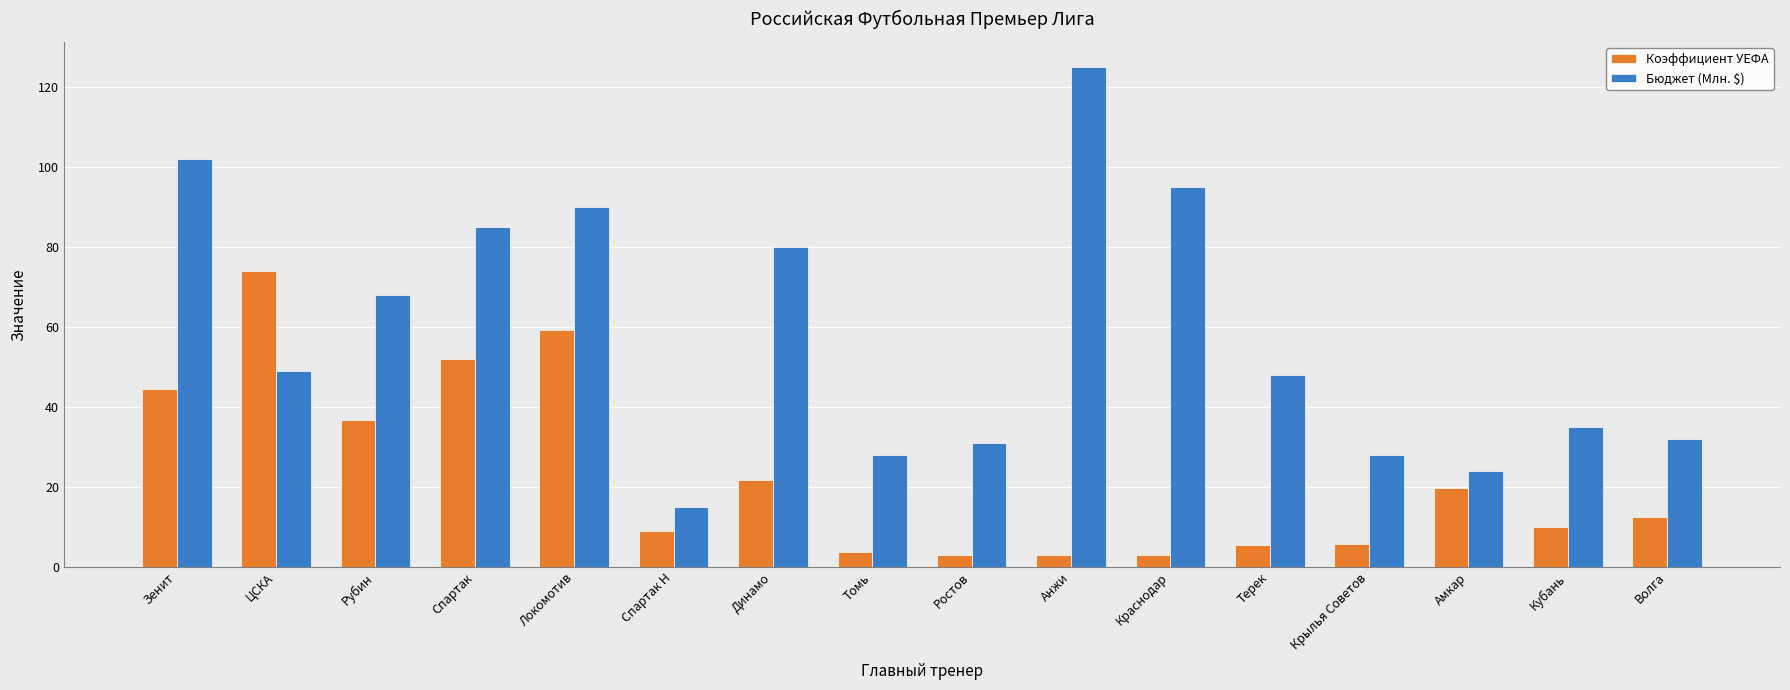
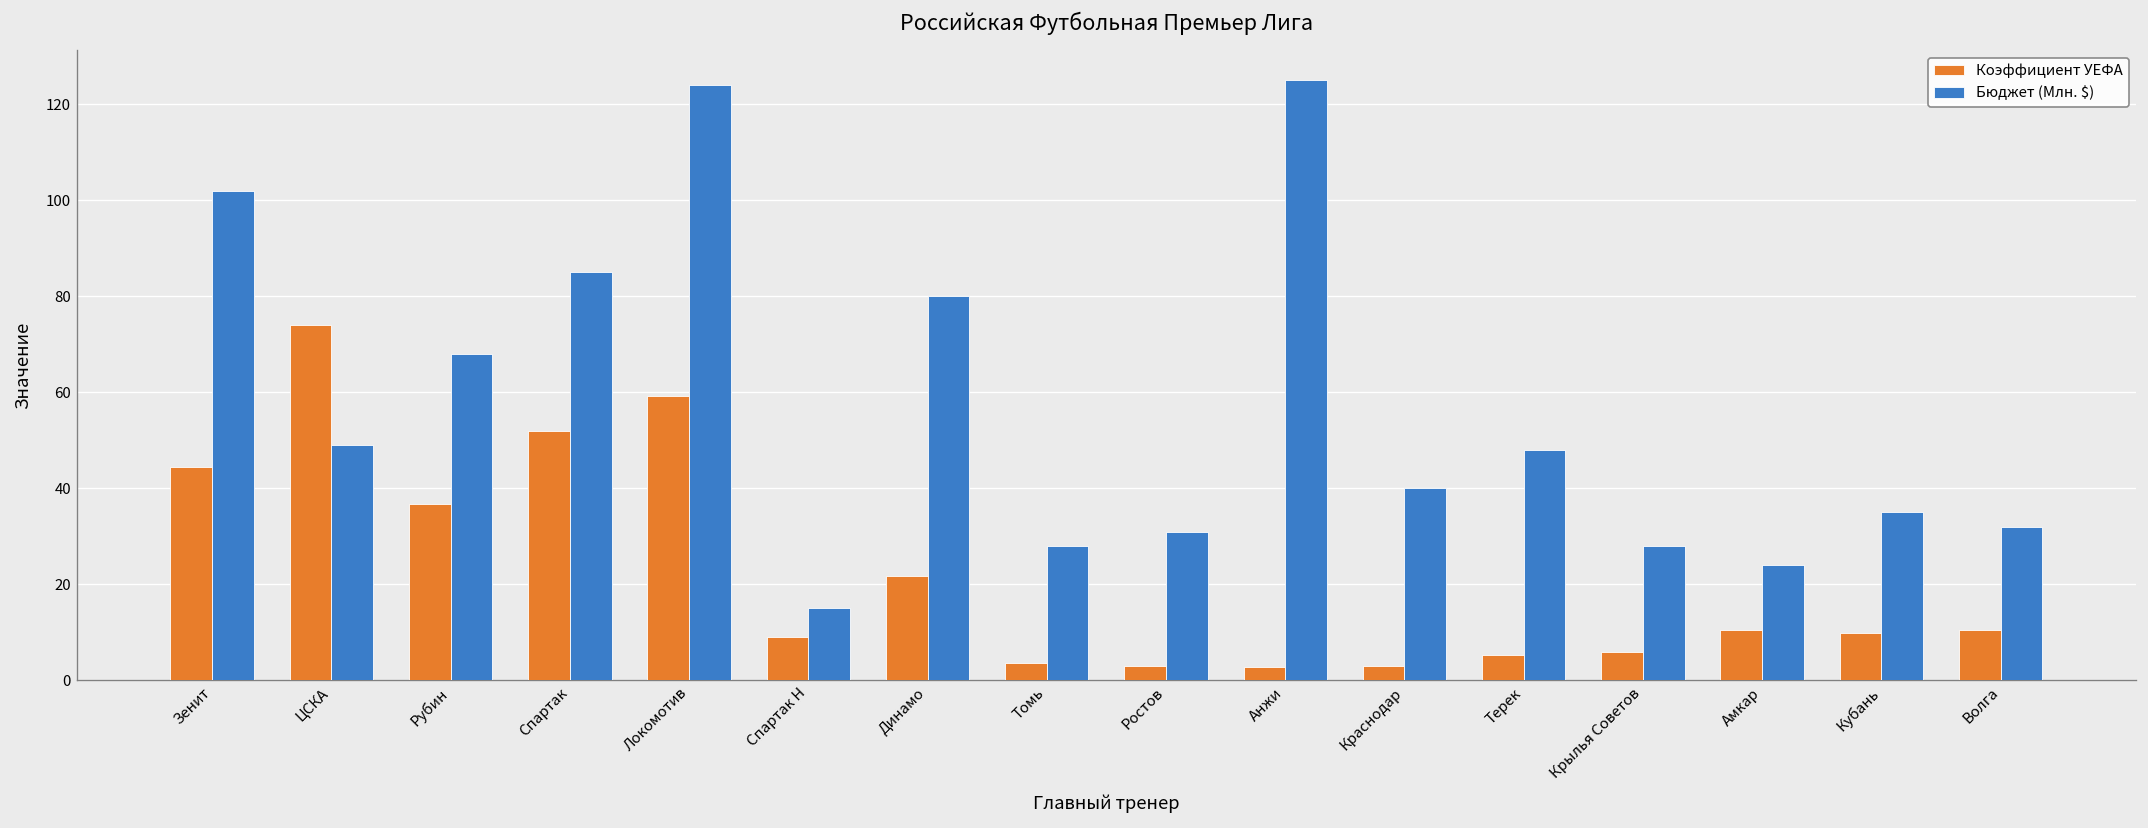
  {
    "Коэффициент УЕФА": {
      "Зенит": 44,
      "ЦСКА": 74,
      "Рубин": 37,
      "Спартак": 52,
      "Локомотив": 59,
      "Спартак Н": 9,
      "Динамо": 22,
      "Томь": 4,
      "Ростов": 3,
      "Анжи": 3,
      "Краснодар": 3,
      "Терек": 5,
      "Крылья Советов": 6,
-     "Амкар": 20,
+     "Амкар": 10,
      "Кубань": 10,
-     "Волга": 12
+     "Волга": 10
    },
    "Бюджет (Млн. $)": {
      "Зенит": 102,
      "ЦСКА": 49,
      "Рубин": 68,
      "Спартак": 85,
-     "Локомотив": 90,
+     "Локомотив": 124,
      "Спартак Н": 15,
      "Динамо": 80,
      "Томь": 28,
      "Ростов": 31,
      "Анжи": 125,
-     "Краснодар": 95,
+     "Краснодар": 40,
      "Терек": 48,
      "Крылья Советов": 28,
      "Амкар": 24,
      "Кубань": 35,
      "Волга": 32
    }
  }
